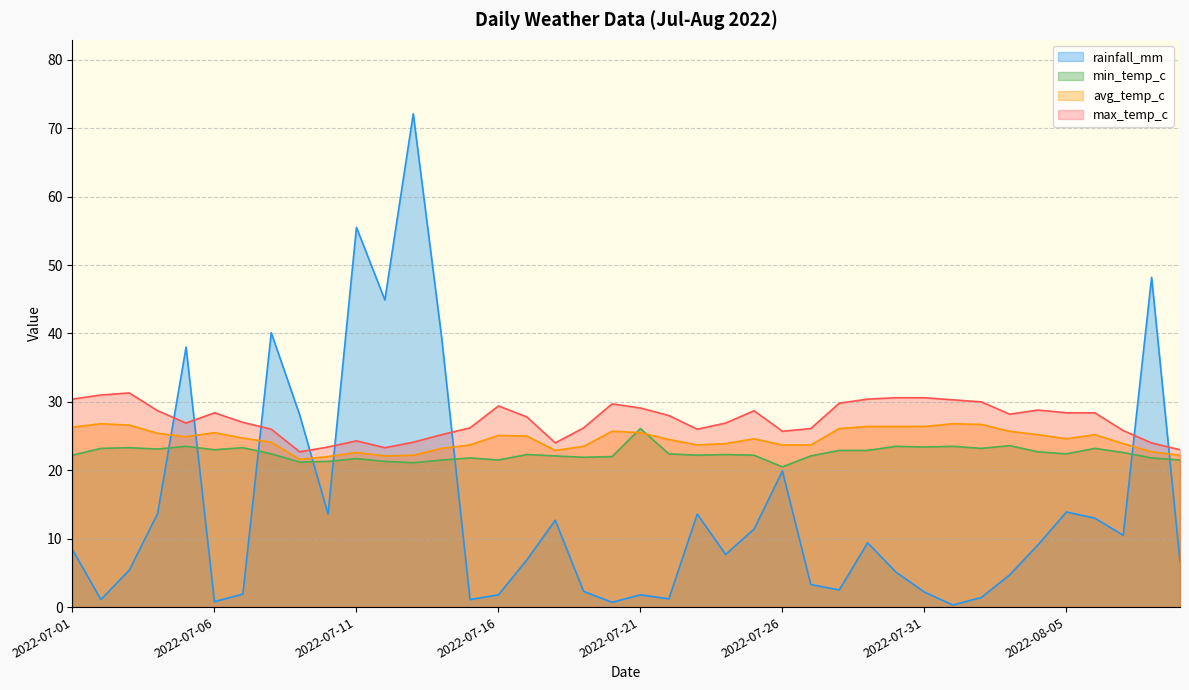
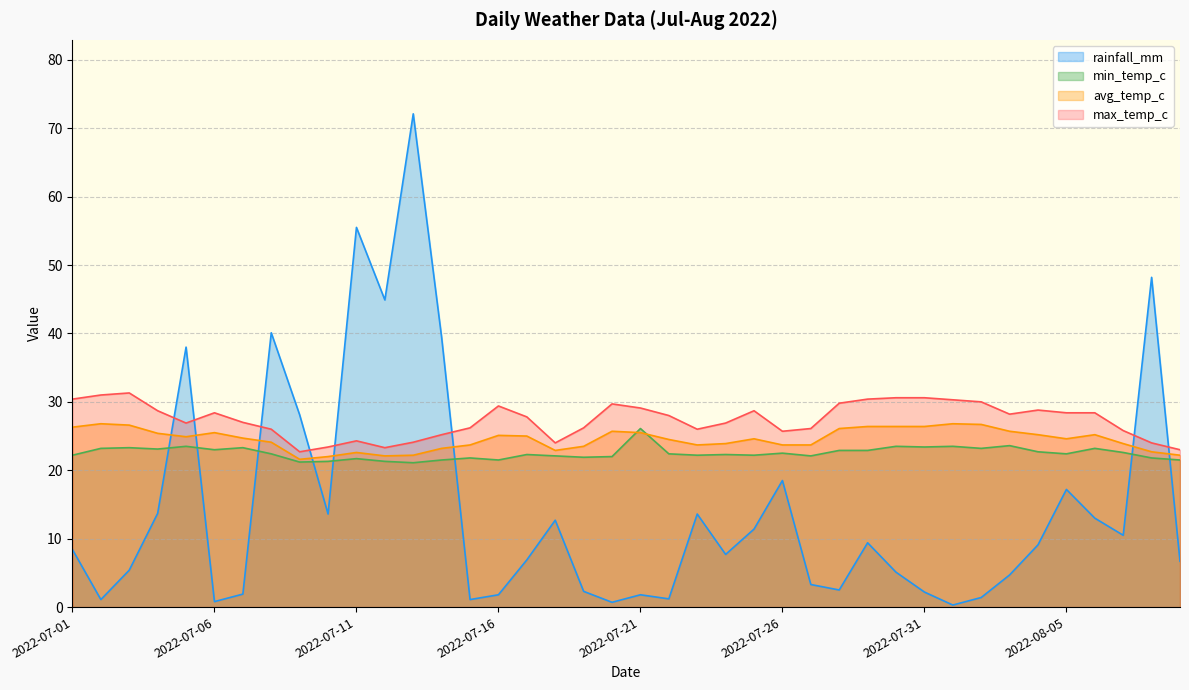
  {
    "rainfall_mm": {
      "2022-07-01": 8,
      "2022-07-06": 1,
      "2022-07-11": 56,
      "2022-07-16": 2,
      "2022-07-21": 2,
-     "2022-07-26": 20,
+     "2022-07-26": 19,
      "2022-07-31": 2,
-     "2022-08-05": 14
+     "2022-08-05": 17
    },
    "min_temp_c": {
      "2022-07-01": 22,
      "2022-07-06": 23,
      "2022-07-11": 22,
      "2022-07-16": 22,
      "2022-07-21": 26,
-     "2022-07-26": 21,
+     "2022-07-26": 23,
      "2022-07-31": 23,
      "2022-08-05": 22
    }
  }
